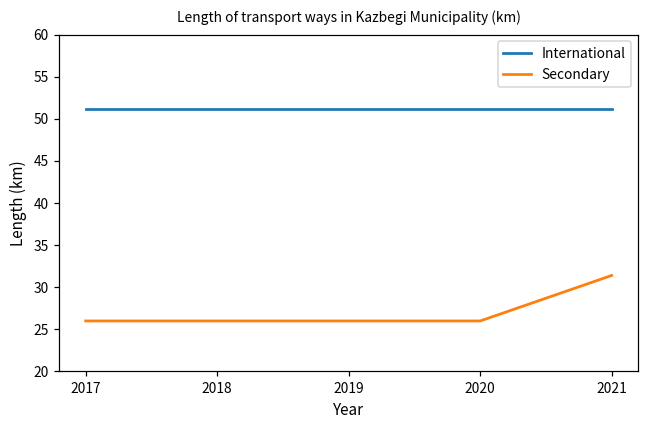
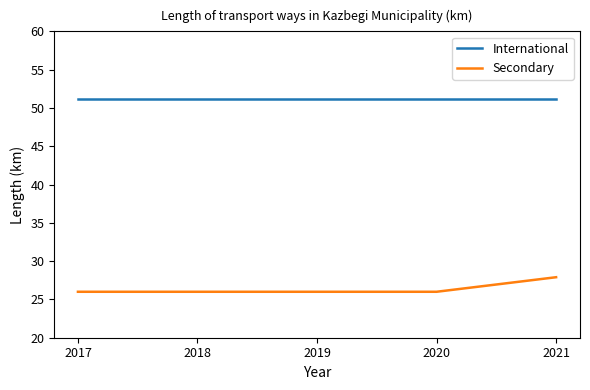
  {
    "International": {
      "2017": 51,
      "2018": 51,
      "2019": 51,
      "2020": 51,
      "2021": 51
    },
    "Secondary": {
      "2017": 26,
      "2018": 26,
      "2019": 26,
      "2020": 26,
-     "2021": 31
+     "2021": 28
    }
  }
